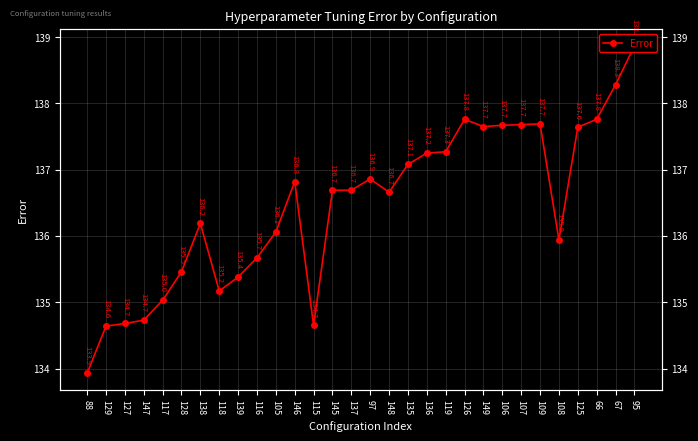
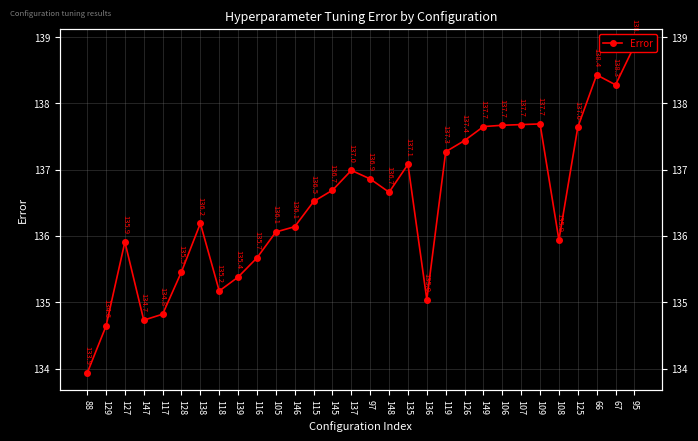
  {
    "88": 133.9,
    "129": 134.6,
-   "127": 134.7,
+   "127": 135.9,
    "147": 134.7,
-   "117": 135.0,
+   "117": 134.8,
    "128": 135.5,
    "138": 136.2,
    "118": 135.2,
    "139": 135.4,
    "116": 135.7,
    "105": 136.1,
-   "146": 136.8,
-   "115": 134.7,
+   "146": 136.1,
+   "115": 136.5,
    "145": 136.7,
-   "137": 136.7,
+   "137": 137.0,
    "97": 136.9,
    "148": 136.7,
    "135": 137.1,
-   "136": 137.2,
+   "136": 135.0,
    "119": 137.3,
-   "126": 137.8,
+   "126": 137.4,
    "149": 137.7,
    "106": 137.7,
    "107": 137.7,
    "109": 137.7,
    "108": 135.9,
    "125": 137.6,
-   "66": 137.8,
+   "66": 138.4,
    "67": 138.3
  }
